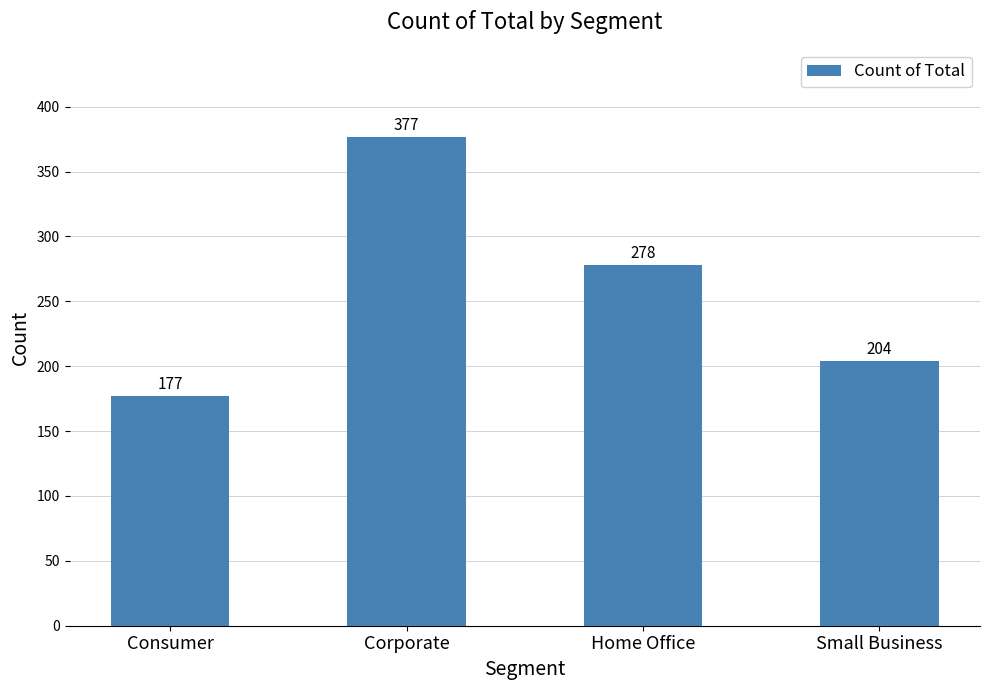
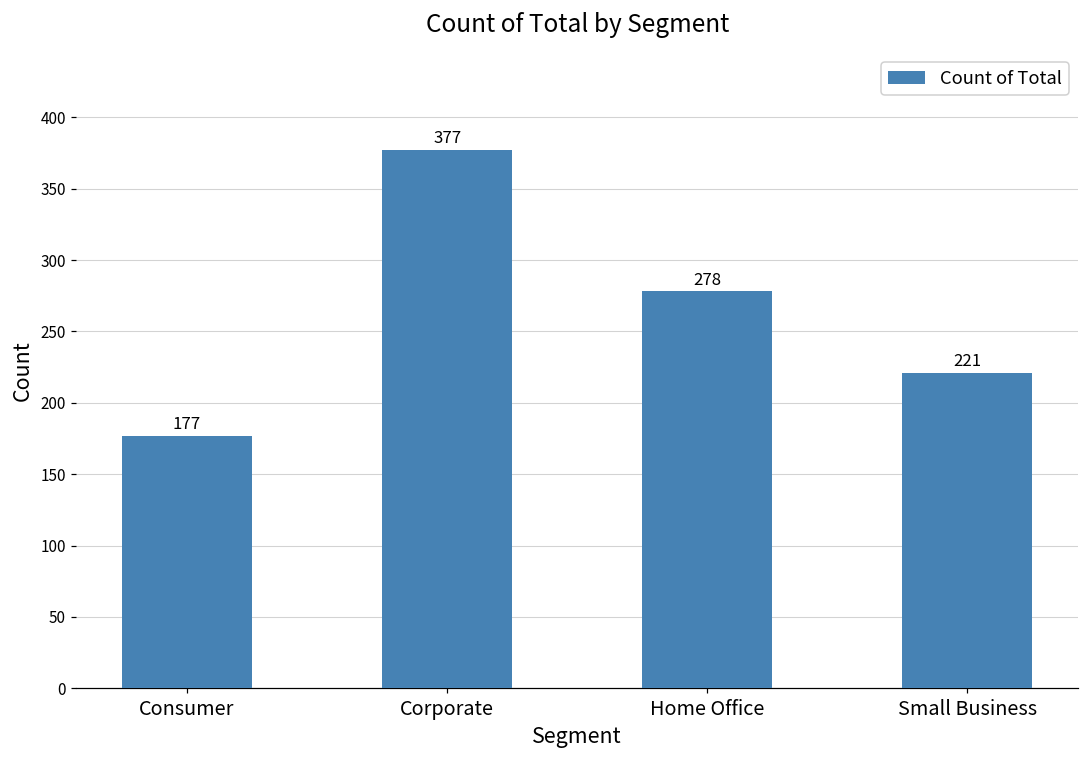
  {
    "Consumer": 177,
    "Corporate": 377,
    "Home Office": 278,
-   "Small Business": 204
+   "Small Business": 221
  }
